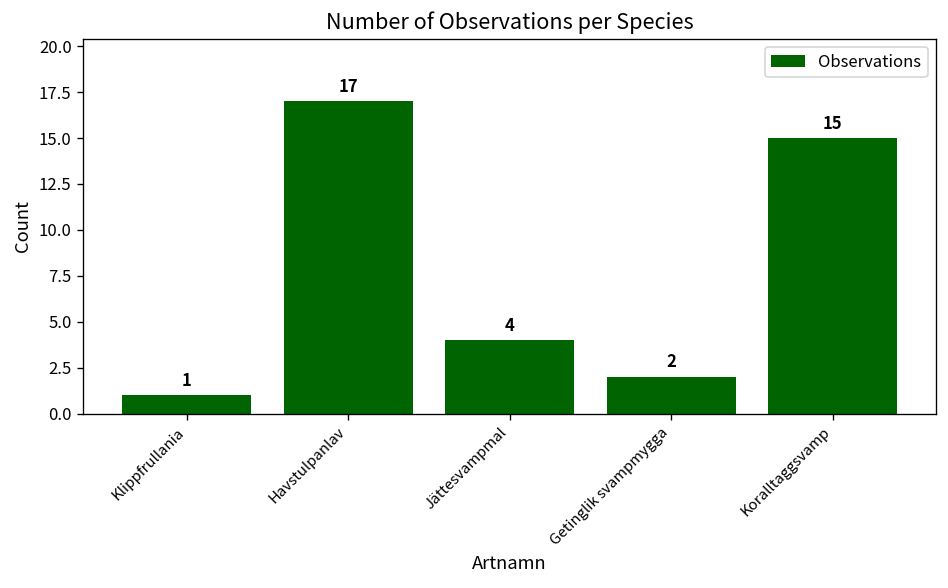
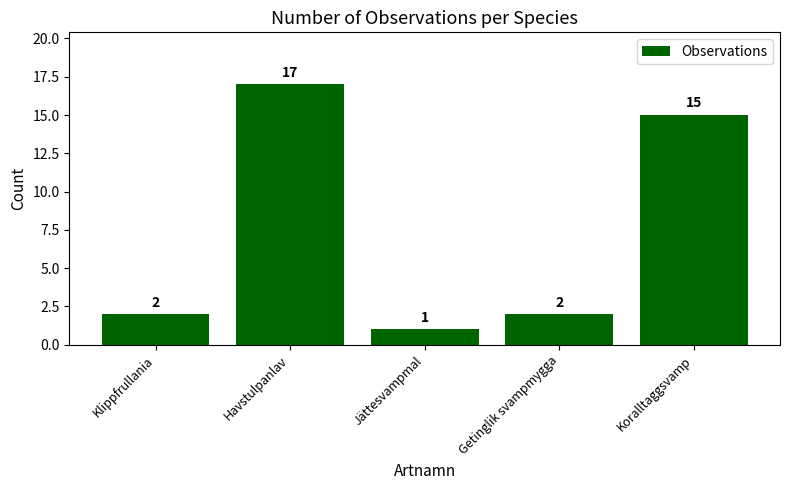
  {
-   "Klippfrullania": 1,
+   "Klippfrullania": 2,
    "Havstulpanlav": 17,
-   "Jättesvampmal": 4,
+   "Jättesvampmal": 1,
    "Getinglik svampmygga": 2,
    "Koralltaggsvamp": 15
  }
